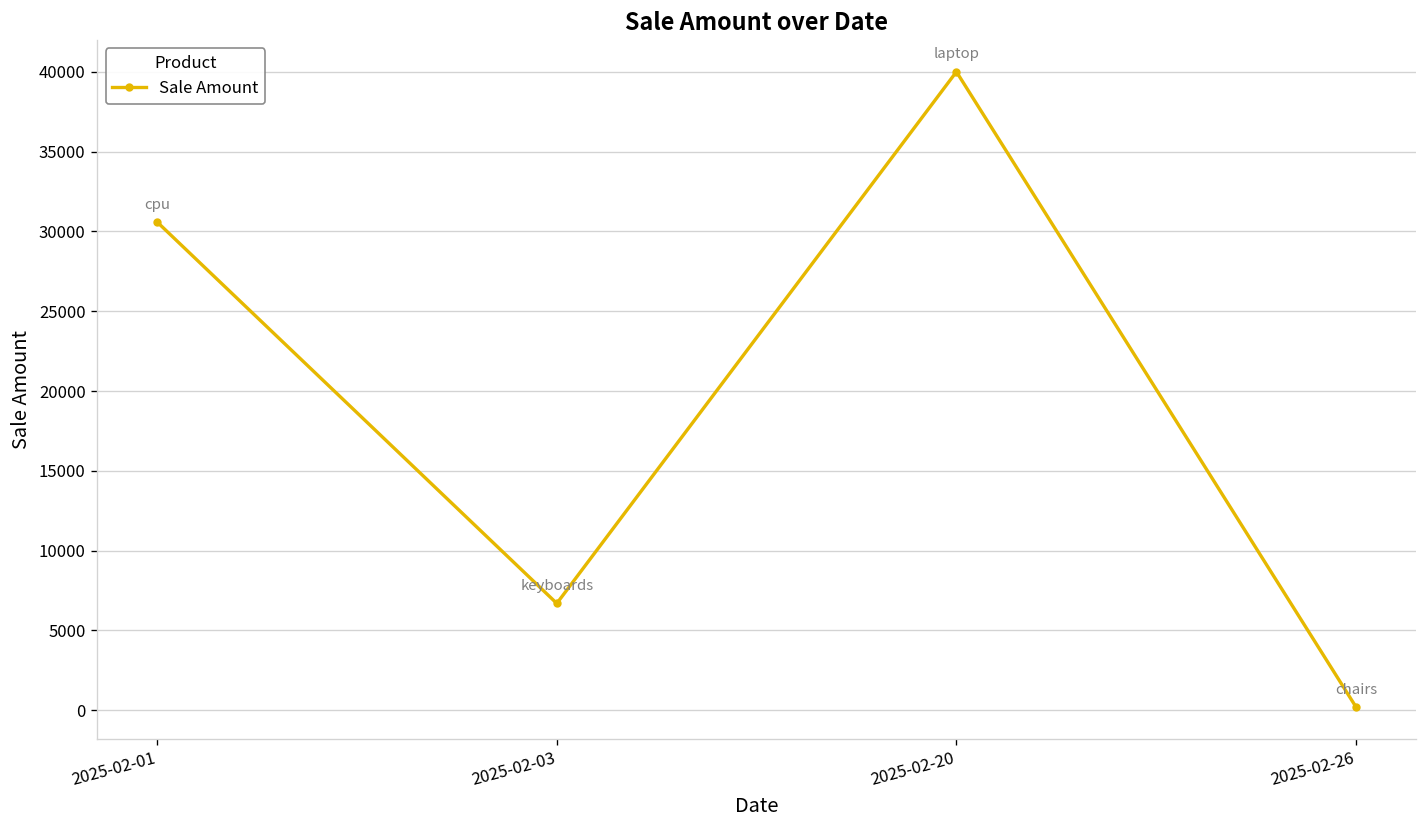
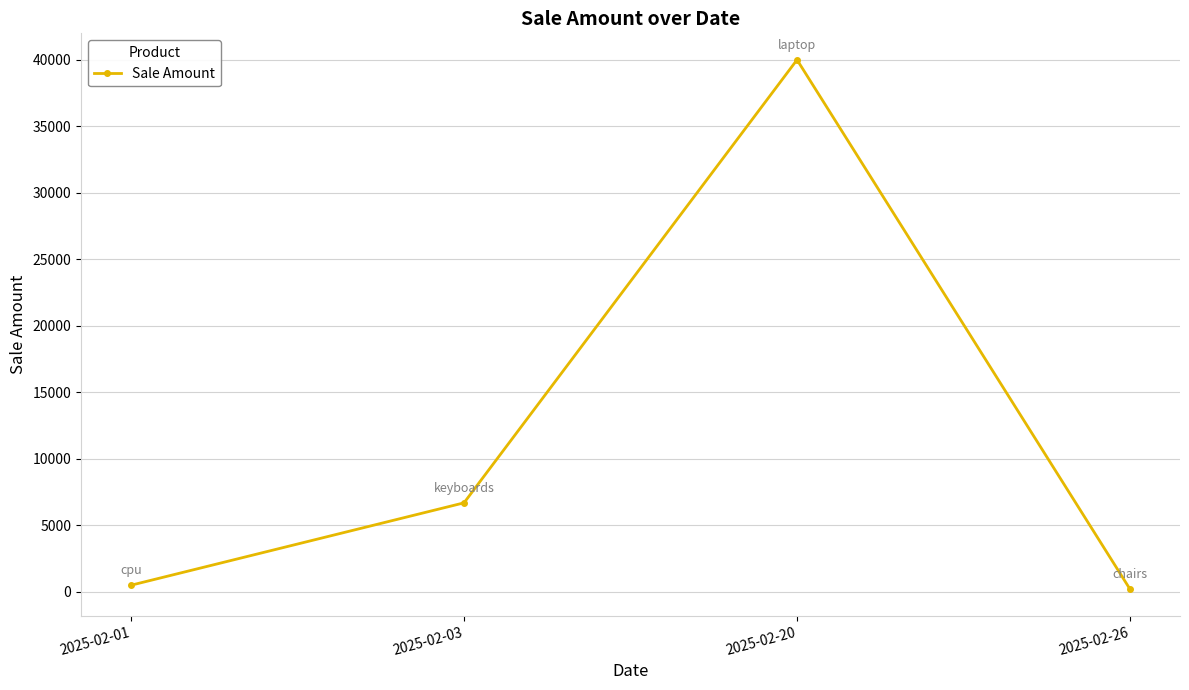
  {
-   "2025-02-01": 30600,
+   "2025-02-01": 500,
    "2025-02-03": 6700,
    "2025-02-20": 40000,
    "2025-02-26": 200
  }
